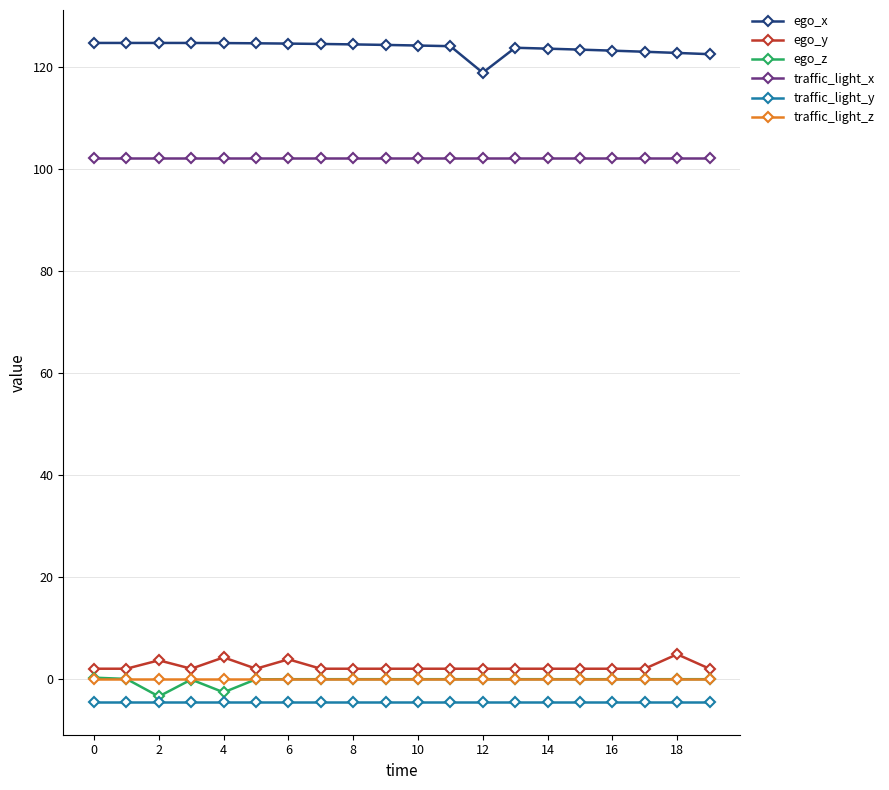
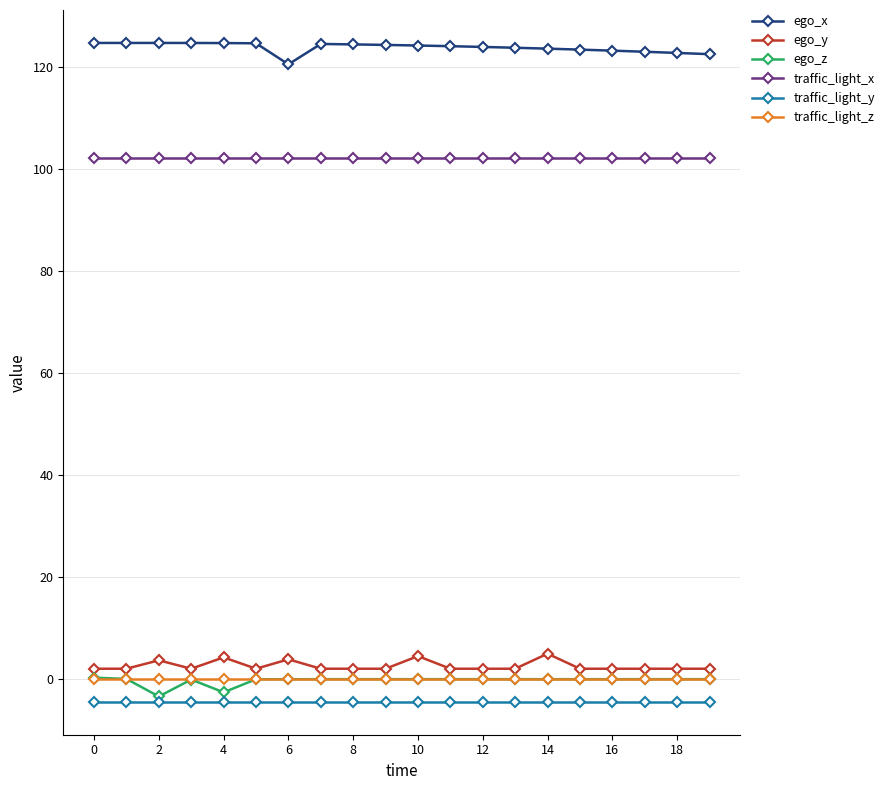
  {
    "ego_x": {
      "0": 125,
      "2": 125,
      "4": 125,
-     "6": 125,
+     "6": 120,
      "8": 124,
      "10": 124,
-     "12": 119,
+     "12": 124,
      "14": 124,
      "16": 123,
      "18": 123
    },
    "ego_y": {
      "0": 2,
      "2": 4,
      "4": 4,
      "6": 4,
      "8": 2,
-     "10": 2,
+     "10": 5,
      "12": 2,
-     "14": 2,
+     "14": 5,
      "16": 2,
-     "18": 5
+     "18": 2
    },
    "ego_z": {
      "2": -3,
      "4": -3
    },
    "traffic_light_x": {
      "0": 102,
      "2": 102,
      "4": 102,
      "6": 102,
      "8": 102,
      "10": 102,
      "12": 102,
      "14": 102,
      "16": 102,
      "18": 102
    },
    "traffic_light_y": {
      "0": -4,
      "2": -4,
      "4": -4,
      "6": -4,
      "8": -4,
      "10": -4,
      "12": -4,
      "14": -4,
      "16": -4,
      "18": -4
    },
    "traffic_light_z": {
      "2": 0,
      "4": 0
    }
  }
